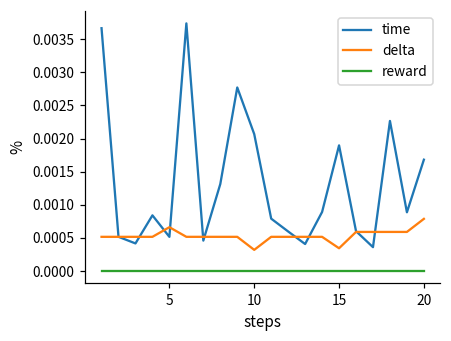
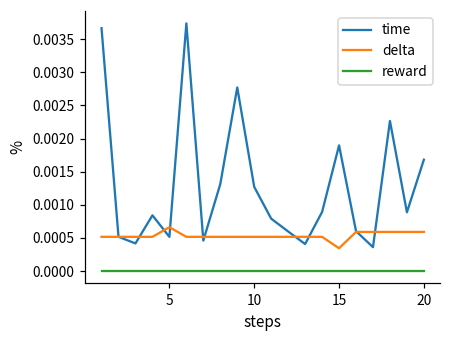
  {
    "time": {
      "5": 0.0005,
-     "10": 0.0021,
+     "10": 0.0013,
      "15": 0.0019,
      "20": 0.0017
    },
    "delta": {
      "5": 0.0007,
-     "10": 0.0003,
+     "10": 0.0005,
      "15": 0.0003,
-     "20": 0.0008
+     "20": 0.0006
    },
    "reward": {
      "5": 0.0000,
      "10": 0.0000,
      "15": 0.0000,
      "20": 0.0000
    }
  }
